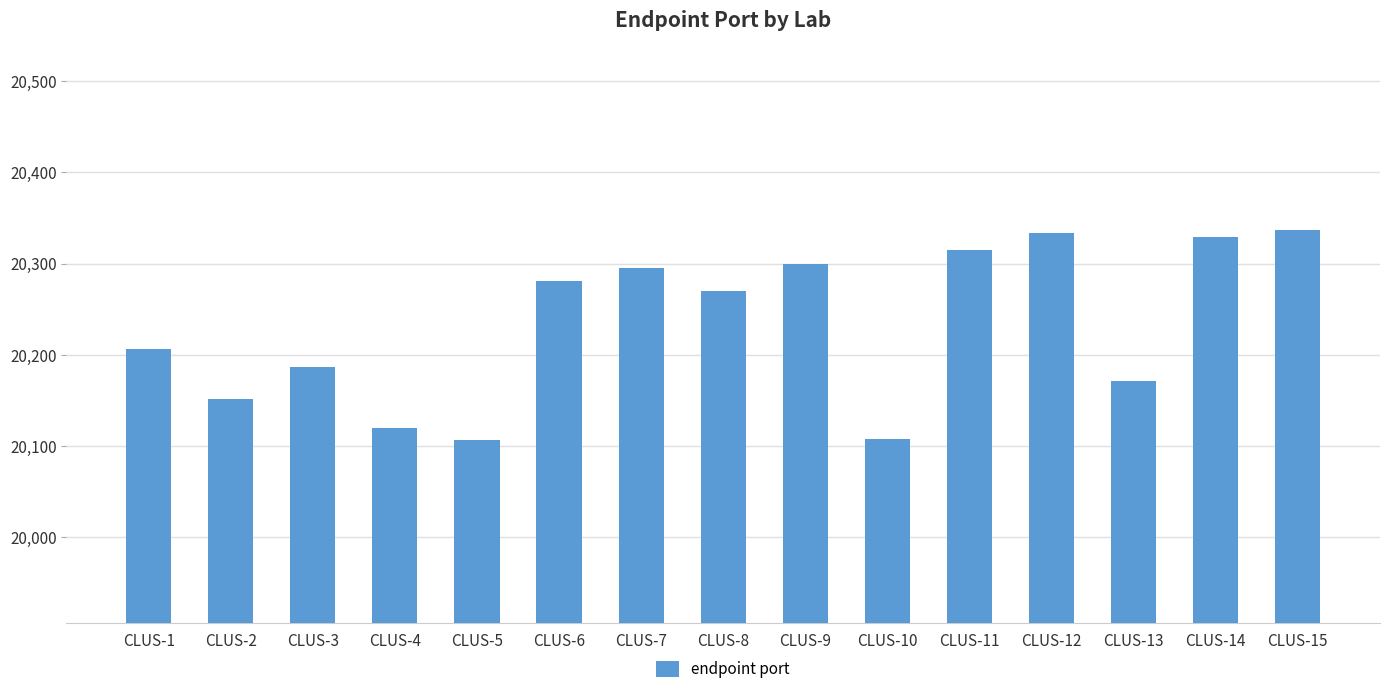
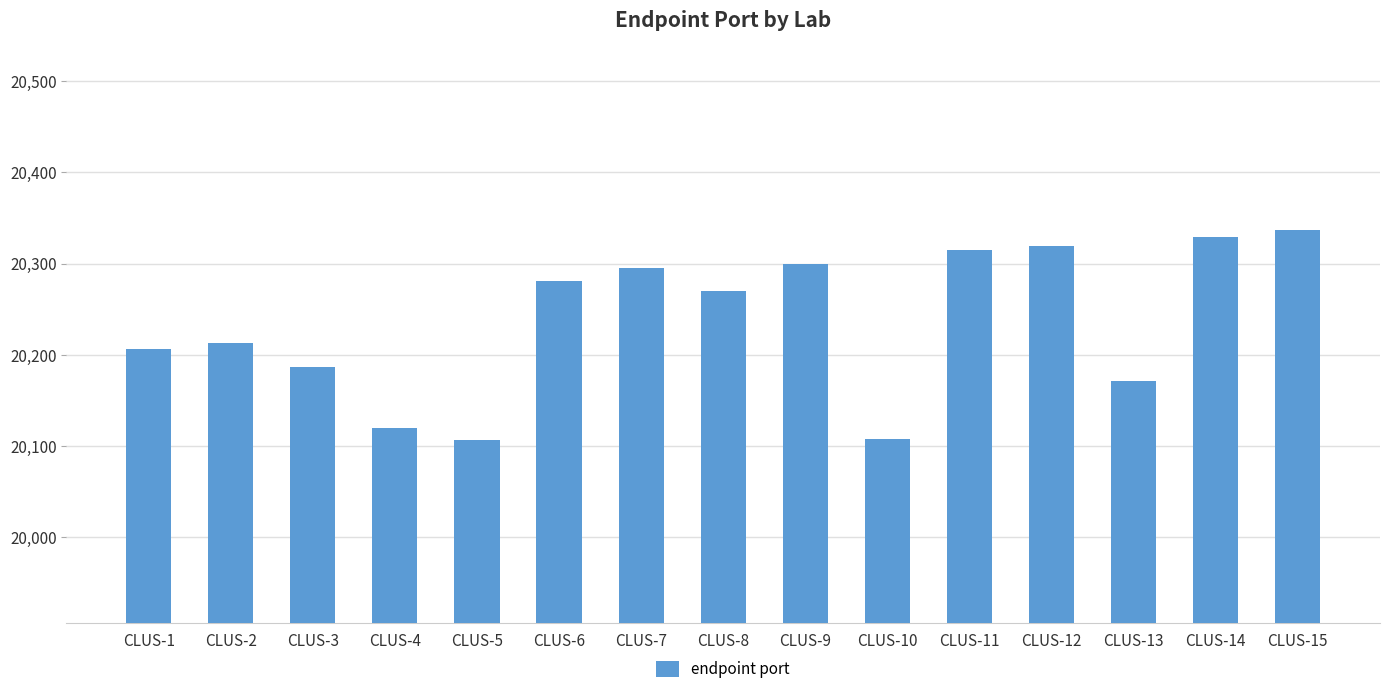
  {
    "CLUS-1": "20,210",
-   "CLUS-2": "20,150",
+   "CLUS-2": "20,210",
    "CLUS-3": "20,190",
    "CLUS-4": "20,120",
    "CLUS-5": "20,110",
    "CLUS-6": "20,280",
    "CLUS-7": "20,300",
    "CLUS-8": "20,270",
    "CLUS-9": "20,300",
    "CLUS-10": "20,110",
    "CLUS-11": "20,320",
-   "CLUS-12": "20,330",
+   "CLUS-12": "20,320",
    "CLUS-13": "20,170",
    "CLUS-14": "20,330",
    "CLUS-15": "20,340"
  }
